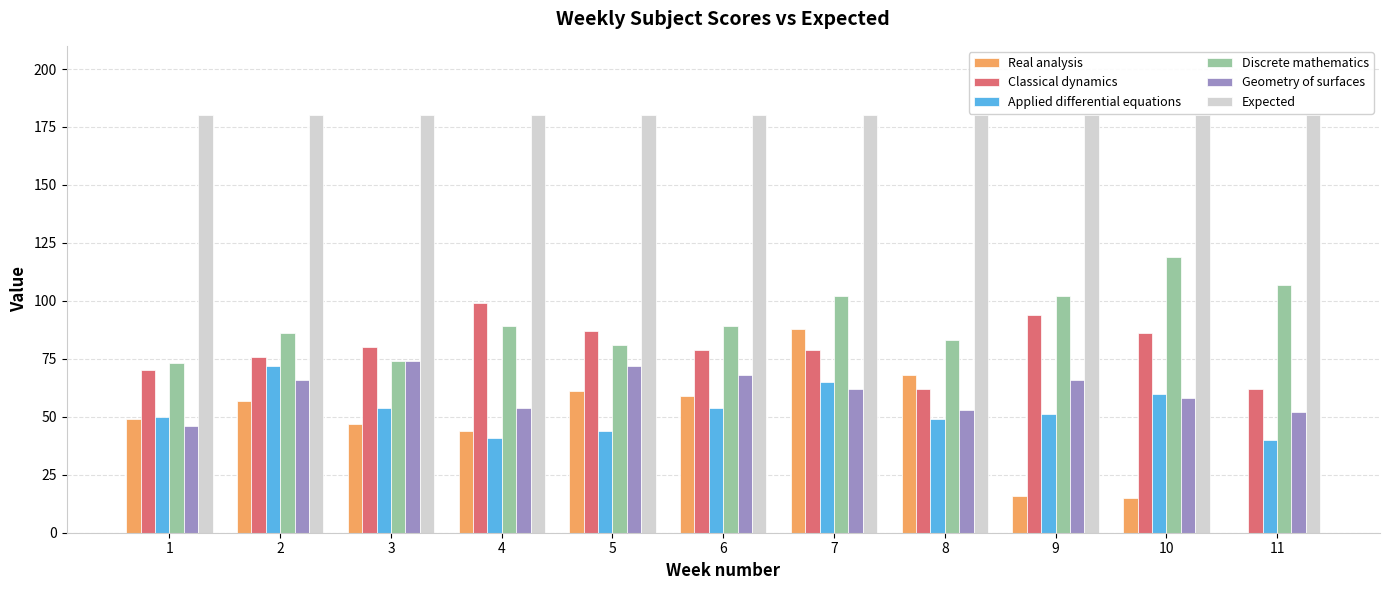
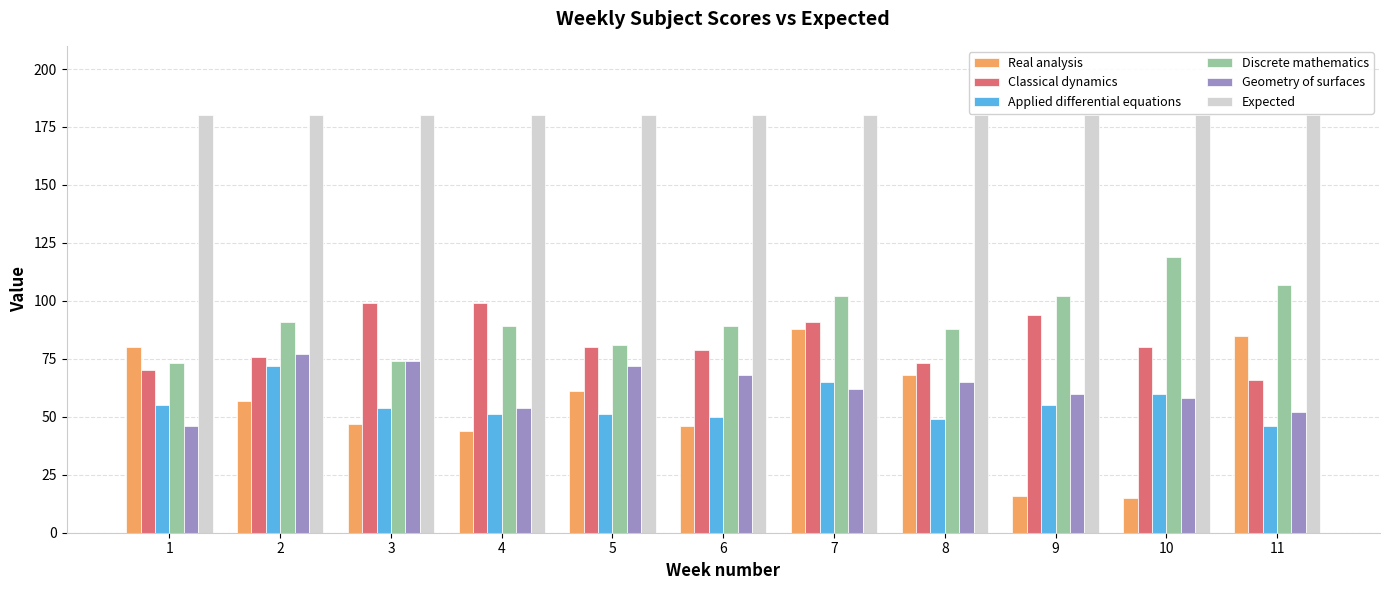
  {
    "Real analysis": {
-     "1": 49,
+     "1": 80,
      "2": 57,
      "3": 47,
      "4": 44,
      "5": 61,
-     "6": 59,
+     "6": 46,
      "7": 88,
      "8": 68,
      "9": 16,
      "10": 15,
-     "11": 0
+     "11": 85
    },
    "Classical dynamics": {
      "1": 70,
      "2": 76,
-     "3": 80,
+     "3": 99,
      "4": 99,
-     "5": 87,
+     "5": 80,
      "6": 79,
-     "7": 79,
-     "8": 62,
+     "7": 91,
+     "8": 73,
      "9": 94,
-     "10": 86,
-     "11": 62
+     "10": 80,
+     "11": 66
    },
    "Applied differential equations": {
-     "1": 50,
+     "1": 55,
      "2": 72,
      "3": 54,
-     "4": 41,
-     "5": 44,
-     "6": 54,
+     "4": 51,
+     "5": 51,
+     "6": 50,
      "7": 65,
      "8": 49,
-     "9": 51,
+     "9": 55,
      "10": 60,
-     "11": 40
+     "11": 46
    },
    "Discrete mathematics": {
      "1": 73,
-     "2": 86,
+     "2": 91,
      "3": 74,
      "4": 89,
      "5": 81,
      "6": 89,
      "7": 102,
-     "8": 83,
+     "8": 88,
      "9": 102,
      "10": 119,
      "11": 107
    },
    "Geometry of surfaces": {
      "1": 46,
-     "2": 66,
+     "2": 77,
      "3": 74,
      "4": 54,
      "5": 72,
      "6": 68,
      "7": 62,
-     "8": 53,
-     "9": 66,
+     "8": 65,
+     "9": 60,
      "10": 58,
      "11": 52
    },
    "Expected": {
      "1": 180,
      "2": 180,
      "3": 180,
      "4": 180,
      "5": 180,
      "6": 180,
      "7": 180,
      "8": 180,
      "9": 180,
      "10": 180,
      "11": 180
    }
  }
